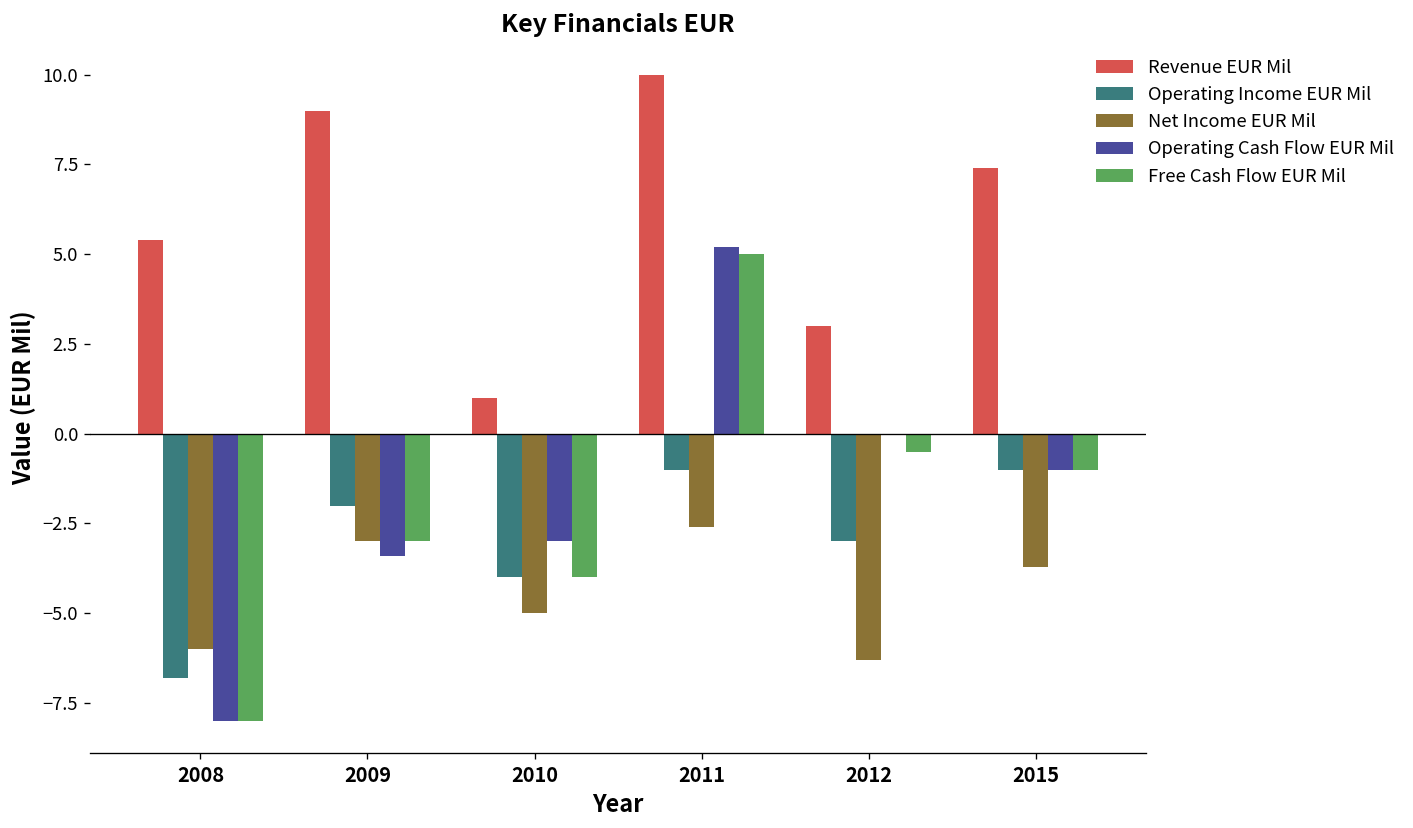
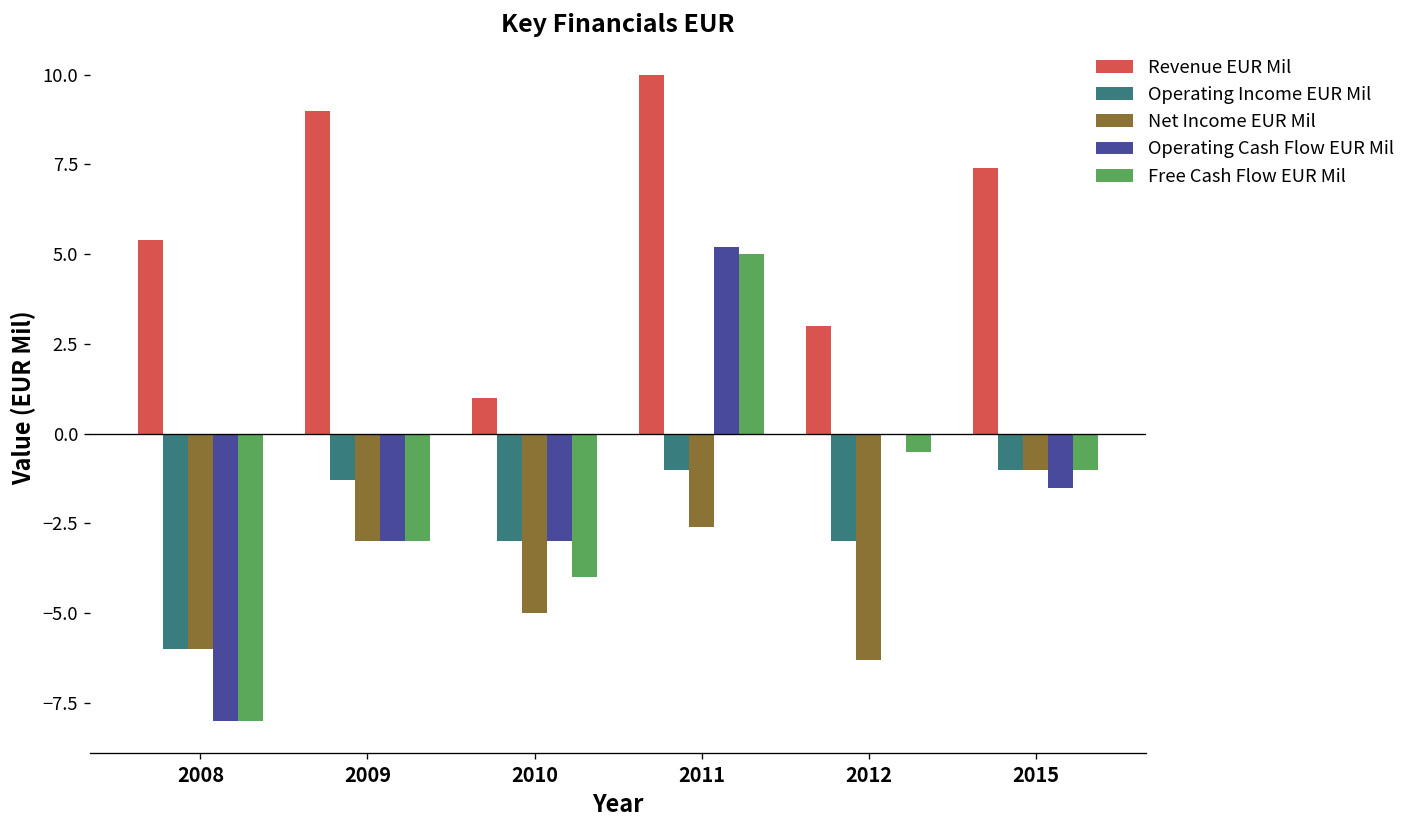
  {
    "Revenue EUR Mil": {
      "2008": 5.4,
      "2009": 9.0,
      "2010": 1.0,
      "2011": 10.0,
      "2012": 3.0,
      "2015": 7.4
    },
    "Operating Income EUR Mil": {
-     "2008": -6.8,
-     "2009": -2.0,
-     "2010": -4,
+     "2008": -6.0,
+     "2009": -1.3,
+     "2010": -3,
      "2011": -1.0,
      "2012": -3.0,
      "2015": -1.0
    },
    "Net Income EUR Mil": {
      "2008": -6.0,
      "2009": -3.0,
      "2010": -5.0,
      "2011": -2.6,
      "2012": -6.3,
-     "2015": -3.7
+     "2015": -1.0
    },
    "Operating Cash Flow EUR Mil": {
      "2008": -8.0,
-     "2009": -3.4,
+     "2009": -3.0,
      "2010": -3.0,
      "2011": 5.2,
      "2012": 0.0,
-     "2015": -1.0
+     "2015": -1.5
    },
    "Free Cash Flow EUR Mil": {
      "2008": -8.0,
      "2009": -3.0,
      "2010": -4.0,
      "2011": 5.0,
      "2012": -0.5,
      "2015": -1.0
    }
  }
